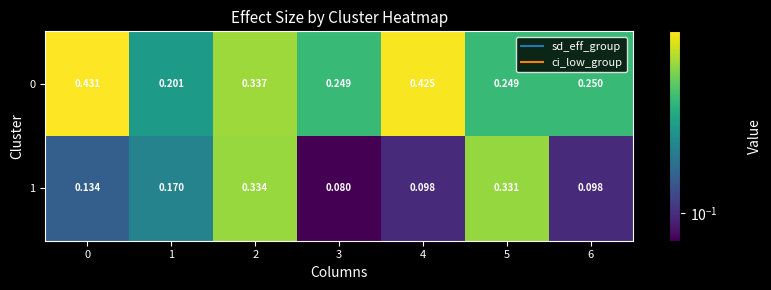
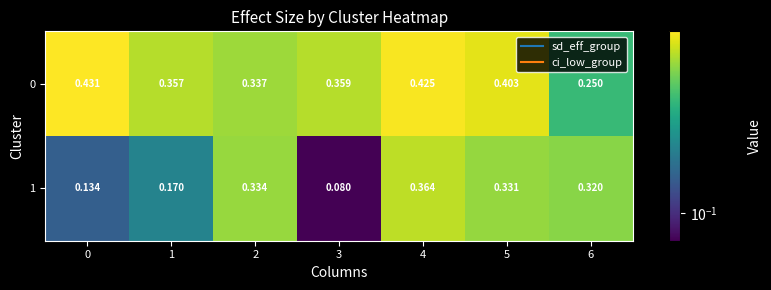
  {
    "0": {
      "0": 0.431,
-     "1": 0.201,
+     "1": 0.357,
      "2": 0.337,
-     "3": 0.249,
+     "3": 0.359,
      "4": 0.425,
-     "5": 0.249,
+     "5": 0.403,
      "6": 0.250
    },
    "1": {
      "0": 0.134,
      "1": 0.170,
      "2": 0.334,
      "3": 0.080,
-     "4": 0.098,
+     "4": 0.364,
      "5": 0.331,
-     "6": 0.098
+     "6": 0.320
    }
  }
